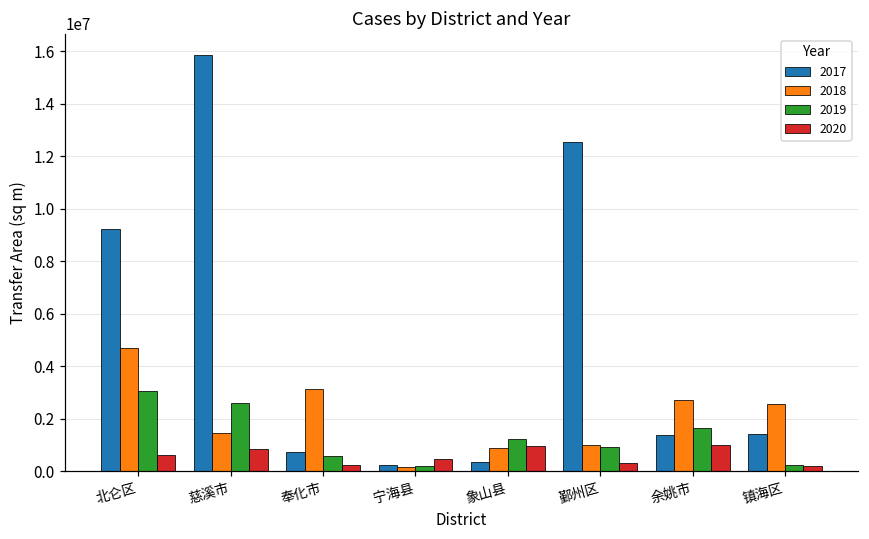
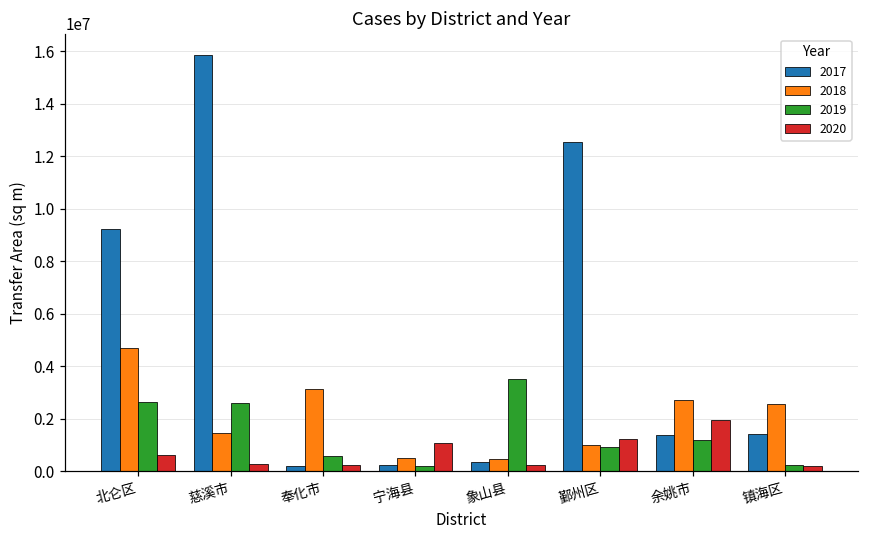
  {
    "2017": {
      "北仑区": 9200000,
      "慈溪市": 15800000,
-     "奉化市": 700000,
+     "奉化市": 200000,
      "宁海县": 200000,
      "象山县": 300000,
      "鄞州区": 12500000,
      "余姚市": 1400000,
      "镇海区": 1400000
    },
    "2018": {
      "北仑区": 4700000,
      "慈溪市": 1400000,
      "奉化市": 3100000,
-     "宁海县": 200000,
-     "象山县": 900000,
+     "宁海县": 500000,
+     "象山县": 500000,
      "鄞州区": 1000000,
      "余姚市": 2700000,
      "镇海区": 2600000
    },
    "2019": {
-     "北仑区": 3100000,
+     "北仑区": 2600000,
      "慈溪市": 2600000,
      "奉化市": 600000,
      "宁海县": 200000,
-     "象山县": 1200000,
+     "象山县": 3500000,
      "鄞州区": 900000,
-     "余姚市": 1600000,
+     "余姚市": 1200000,
      "镇海区": 200000
    },
    "2020": {
      "北仑区": 600000,
-     "慈溪市": 900000,
+     "慈溪市": 300000,
      "奉化市": 200000,
-     "宁海县": 500000,
-     "象山县": 1000000,
-     "鄞州区": 300000,
-     "余姚市": 1000000,
+     "宁海县": 1100000,
+     "象山县": 200000,
+     "鄞州区": 1200000,
+     "余姚市": 2000000,
      "镇海区": 200000
    }
  }
